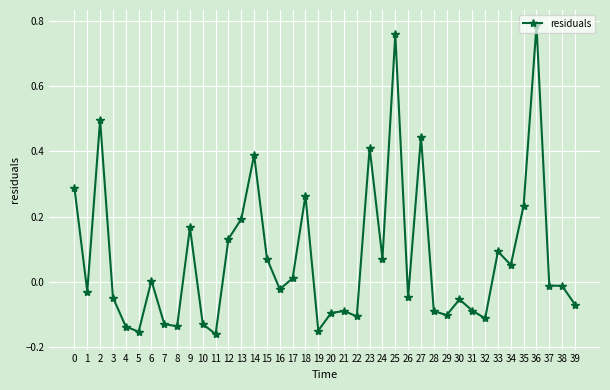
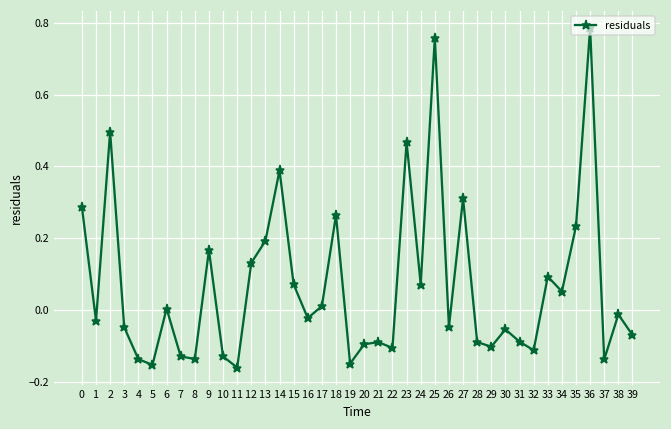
  {
    "0": 0.29,
    "1": -0.03,
    "2": 0.50,
    "3": -0.05,
    "4": -0.14,
    "5": -0.15,
    "6": 0.00,
    "7": -0.13,
    "8": -0.14,
    "9": 0.17,
    "10": -0.13,
    "11": -0.16,
    "12": 0.13,
    "13": 0.19,
    "14": 0.39,
    "15": 0.07,
    "16": -0.02,
    "17": 0.01,
    "18": 0.26,
    "19": -0.15,
    "20": -0.10,
    "21": -0.09,
    "22": -0.11,
-   "23": 0.41,
+   "23": 0.47,
    "24": 0.07,
    "25": 0.76,
    "26": -0.05,
-   "27": 0.44,
+   "27": 0.31,
    "28": -0.09,
    "29": -0.10,
    "30": -0.05,
    "31": -0.09,
    "32": -0.11,
    "33": 0.09,
    "34": 0.05,
    "35": 0.23,
-   "37": -0.01,
+   "37": -0.14,
    "38": -0.01,
    "39": -0.07
  }
